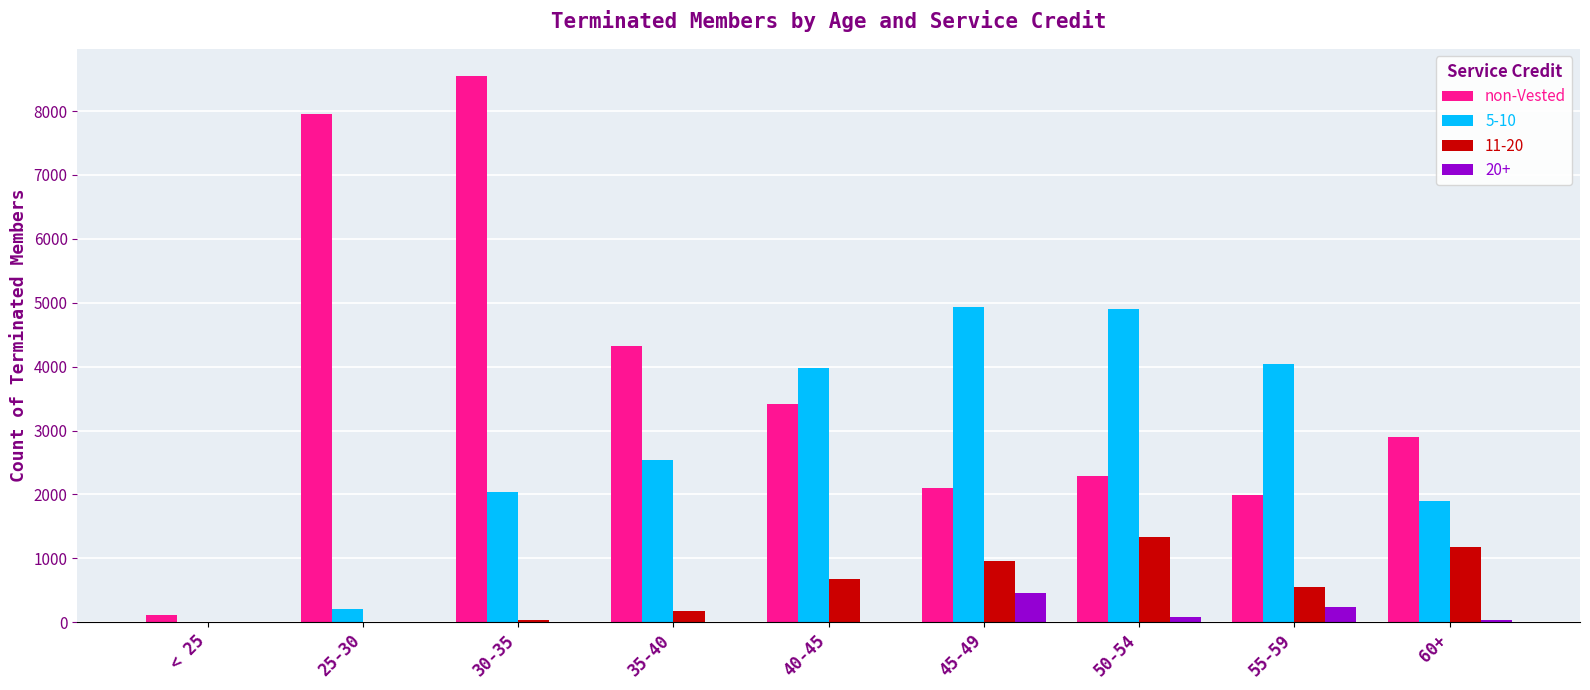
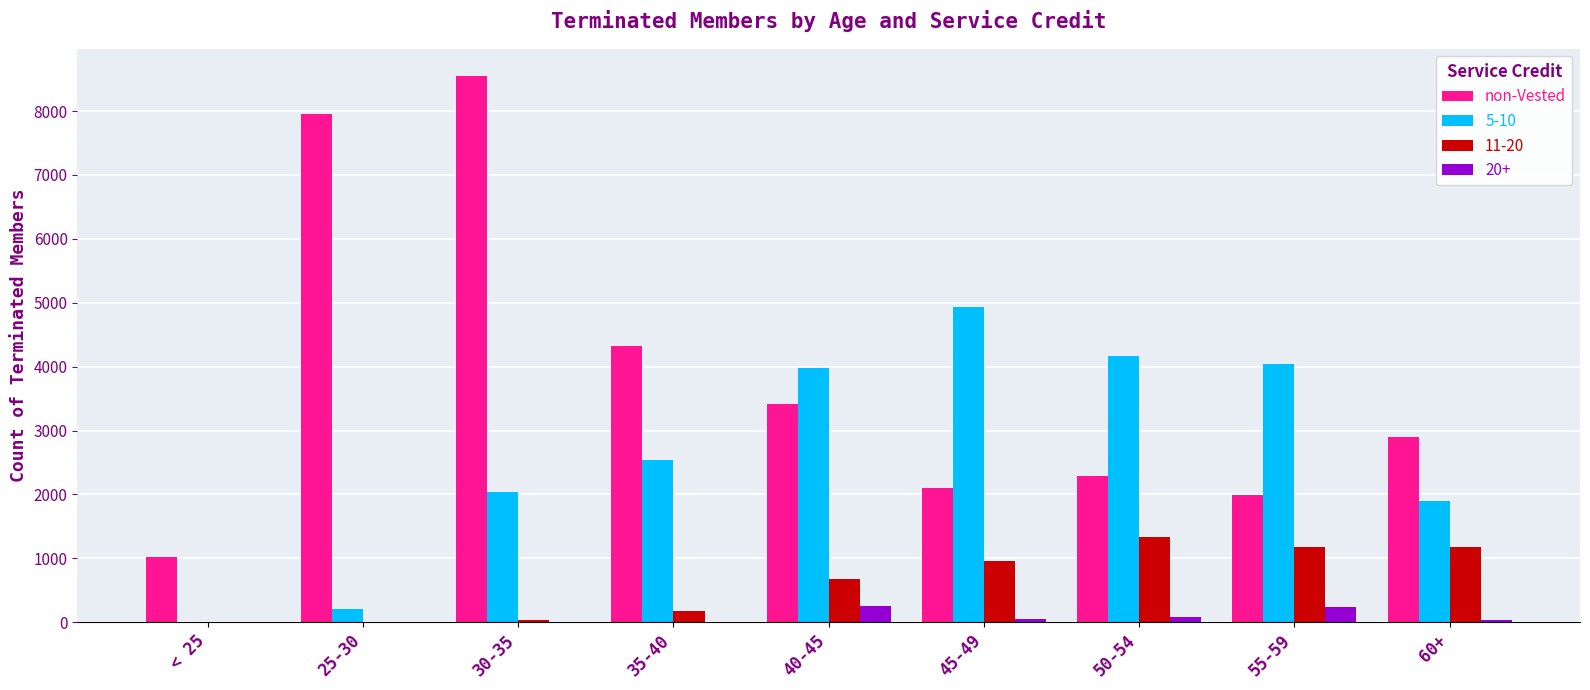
  {
    "non-Vested": {
-     "< 25": 100,
+     "< 25": 1000,
      "25-30": 8000,
      "30-35": 8500,
      "35-40": 4300,
      "40-45": 3400,
      "45-49": 2100,
      "50-54": 2300,
      "55-59": 2000,
      "60+": 2900
    },
    "5-10": {
      "< 25": 0,
      "25-30": 200,
      "30-35": 2000,
      "35-40": 2500,
      "40-45": 4000,
      "45-49": 4900,
-     "50-54": 4900,
+     "50-54": 4200,
      "55-59": 4000,
      "60+": 1900
    },
    "11-20": {
      "< 25": 0,
      "25-30": 0,
      "30-35": 0,
      "35-40": 200,
      "40-45": 700,
      "45-49": 1000,
      "50-54": 1300,
-     "55-59": 600,
+     "55-59": 1200,
      "60+": 1200
    },
    "20+": {
      "< 25": 0,
      "25-30": 0,
      "30-35": 0,
      "35-40": 0,
-     "40-45": 0,
-     "45-49": 500,
+     "40-45": 200,
+     "45-49": 0,
      "50-54": 100,
      "55-59": 200
    }
  }
